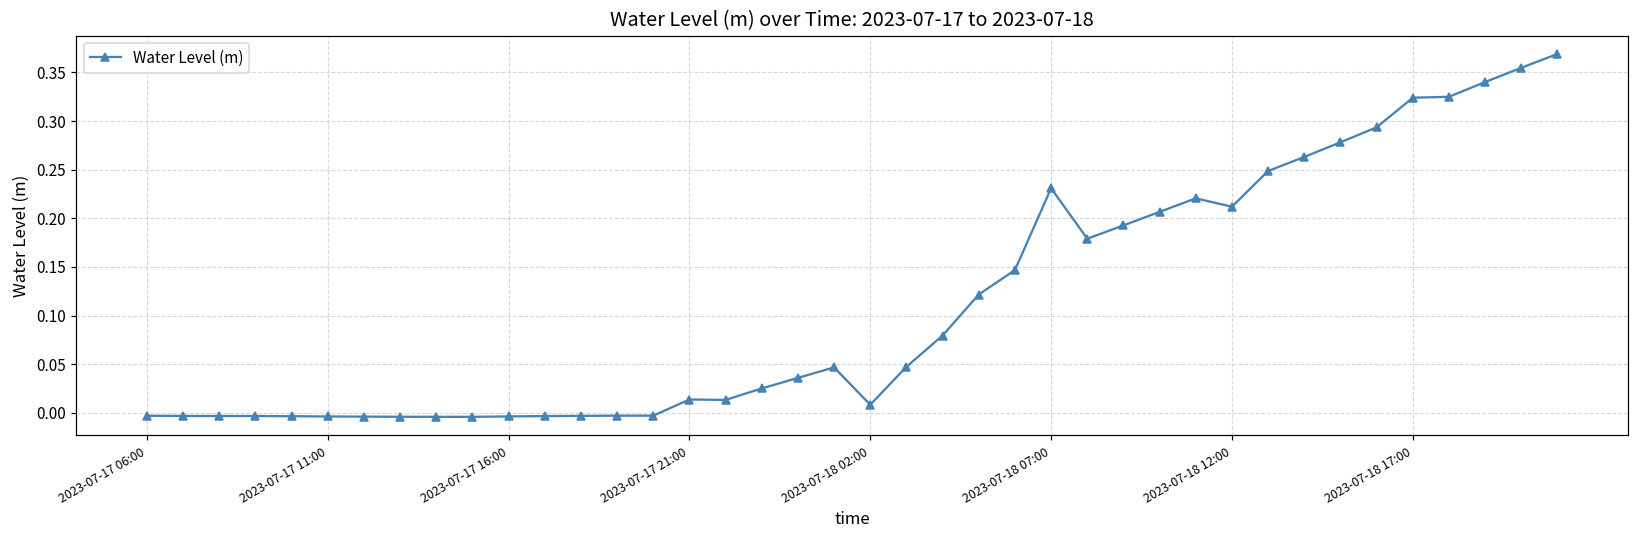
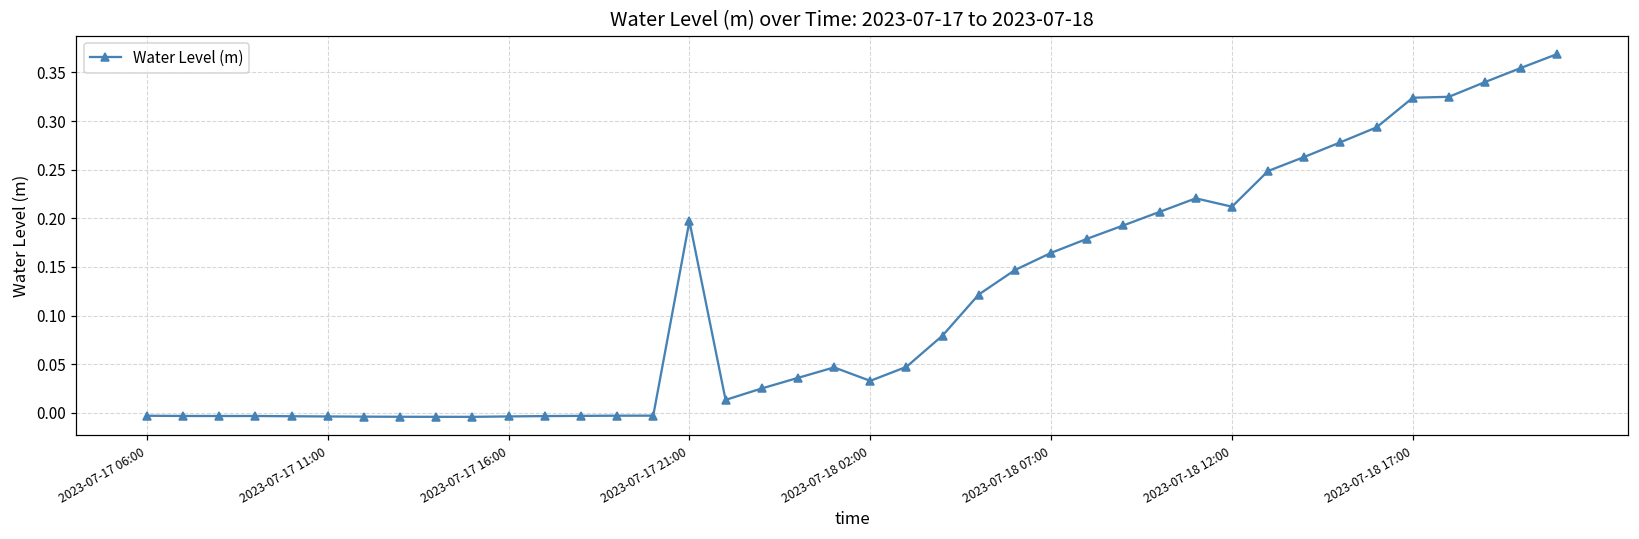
  {
    "2023-07-17 06:00": 0.00,
    "2023-07-17 11:00": 0.00,
    "2023-07-17 16:00": 0.00,
-   "2023-07-17 21:00": 0.01,
-   "2023-07-18 02:00": 0.01,
-   "2023-07-18 07:00": 0.23,
+   "2023-07-17 21:00": 0.20,
+   "2023-07-18 02:00": 0.03,
+   "2023-07-18 07:00": 0.16,
    "2023-07-18 12:00": 0.21,
    "2023-07-18 17:00": 0.32
  }
